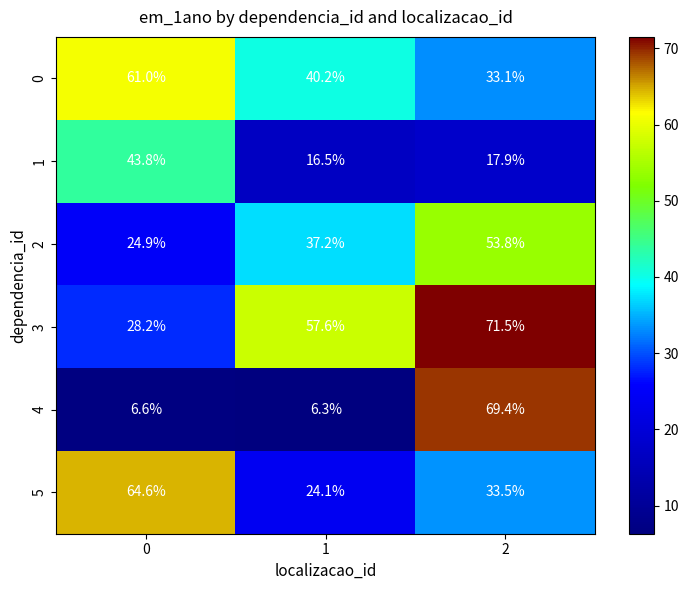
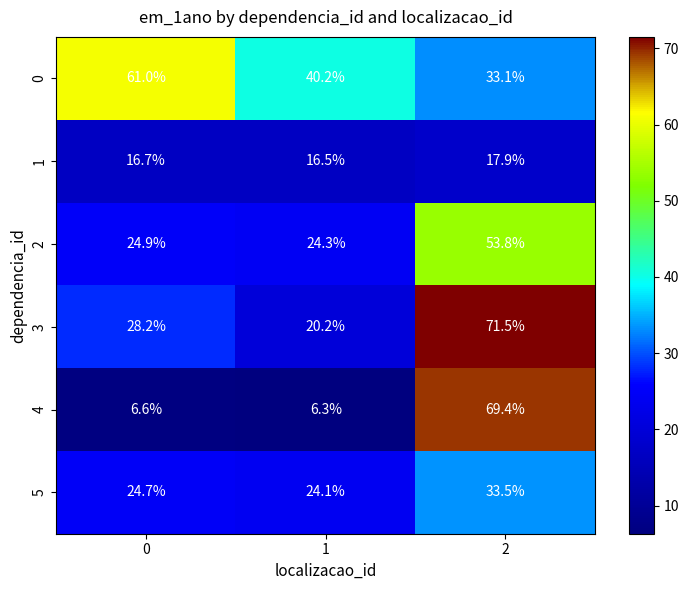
  {
    "0": {
      "0": "61.0%",
      "1": "40.2%",
      "2": "33.1%"
    },
    "1": {
-     "0": "43.8%",
+     "0": "16.7%",
      "1": "16.5%",
      "2": "17.9%"
    },
    "2": {
      "0": "24.9%",
-     "1": "37.2%",
+     "1": "24.3%",
      "2": "53.8%"
    },
    "3": {
      "0": "28.2%",
-     "1": "57.6%",
+     "1": "20.2%",
      "2": "71.5%"
    },
    "4": {
      "0": "6.6%",
      "1": "6.3%",
      "2": "69.4%"
    },
    "5": {
-     "0": "64.6%",
+     "0": "24.7%",
      "1": "24.1%",
      "2": "33.5%"
    }
  }
